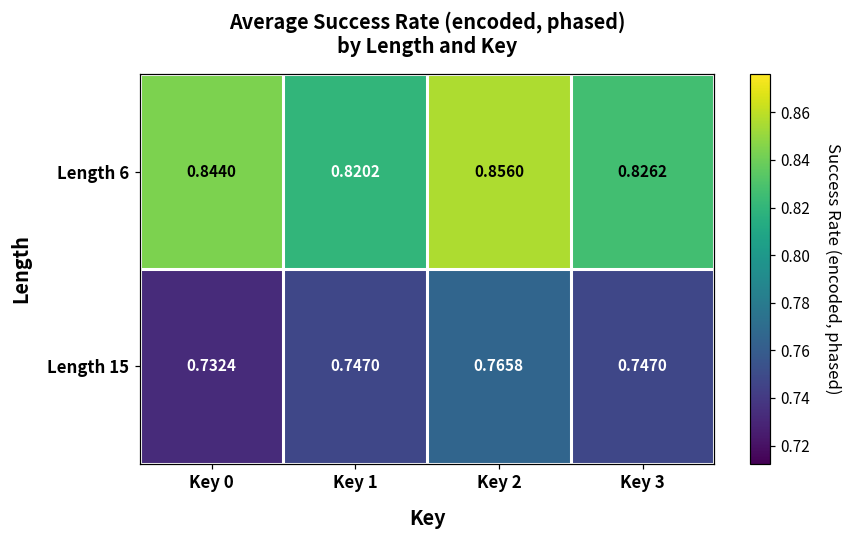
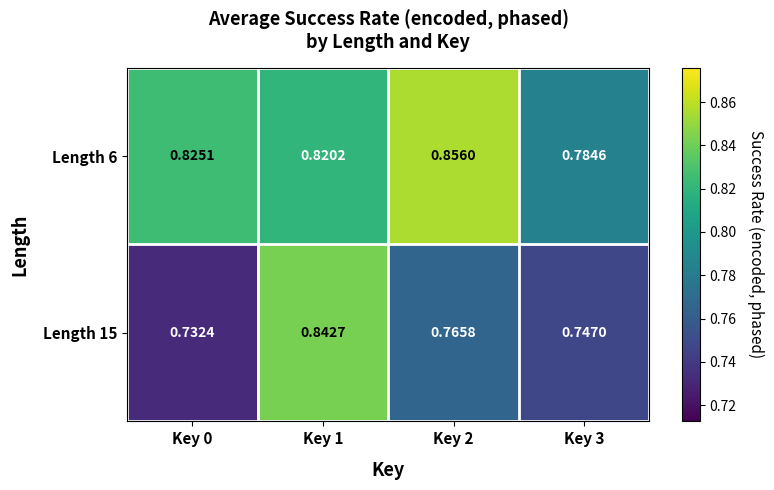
  {
    "Length 6": {
-     "Key 0": 0.8440,
+     "Key 0": 0.8251,
      "Key 1": 0.8202,
      "Key 2": 0.8560,
-     "Key 3": 0.8262
+     "Key 3": 0.7846
    },
    "Length 15": {
      "Key 0": 0.7324,
-     "Key 1": 0.7470,
+     "Key 1": 0.8427,
      "Key 2": 0.7658,
      "Key 3": 0.7470
    }
  }
